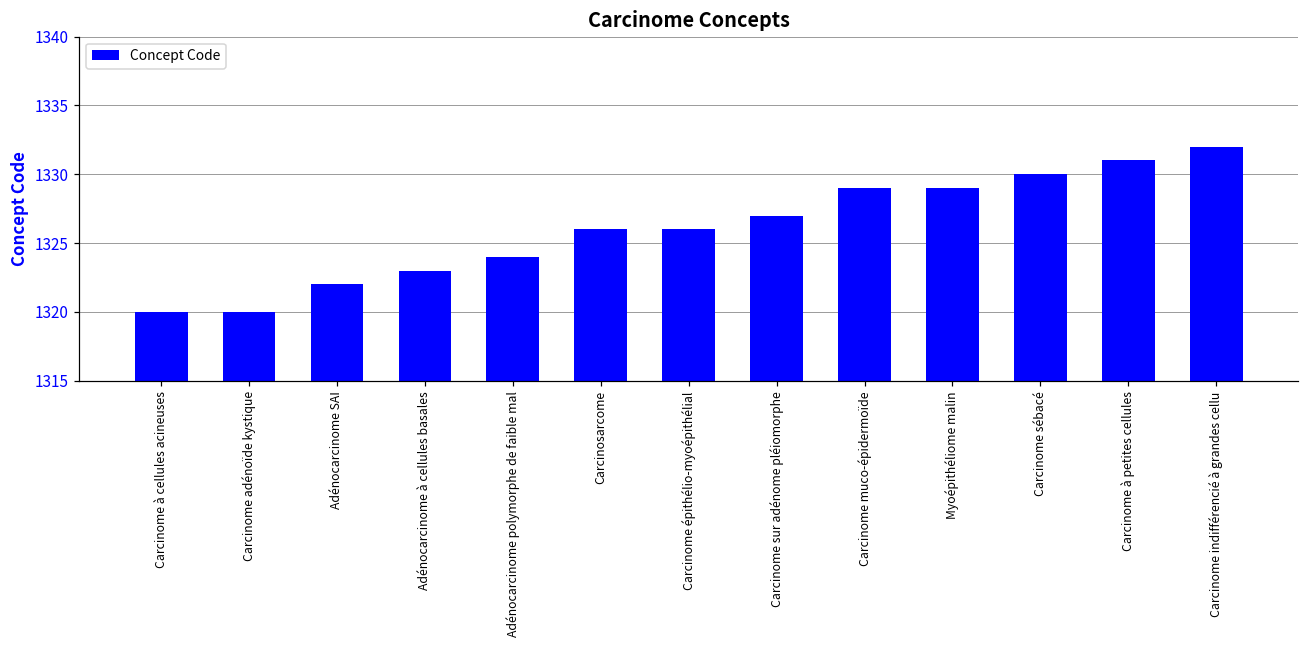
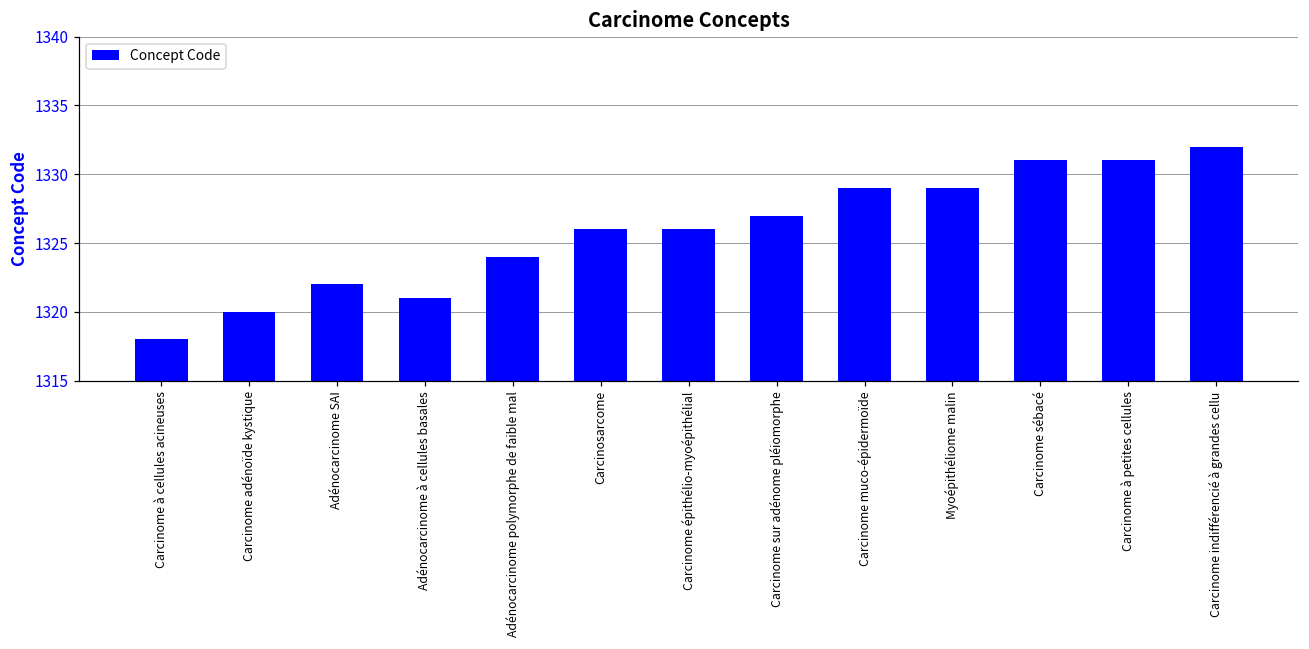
  {
-   "Carcinome à cellules acineuses": 1320,
+   "Carcinome à cellules acineuses": 1318,
    "Carcinome adénoïde kystique": 1320,
    "Adénocarcinome SAI": 1322,
-   "Adénocarcinome à cellules basales": 1323,
+   "Adénocarcinome à cellules basales": 1321,
    "Adénocarcinome polymorphe de faible mal": 1324,
    "Carcinosarcome": 1326,
    "Carcinome épithélio-myoépithélial": 1326,
    "Carcinome sur adénome pléiomorphe": 1327,
    "Carcinome muco-épidermoïde": 1329,
    "Myoépithéliome malin": 1329,
-   "Carcinome sébacé": 1330,
+   "Carcinome sébacé": 1331,
    "Carcinome à petites cellules": 1331,
    "Carcinome indifférencié à grandes cellu": 1332
  }
